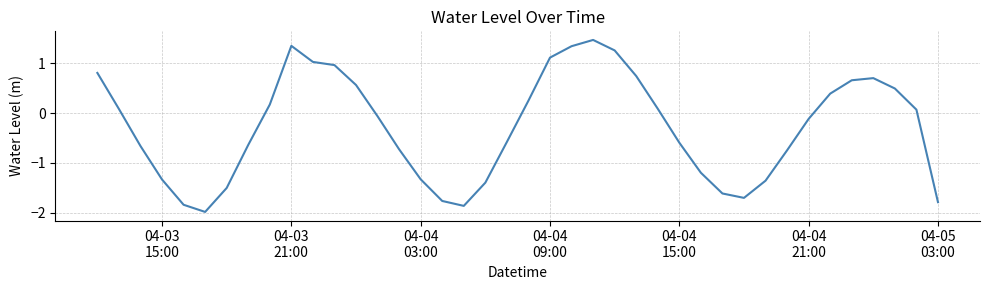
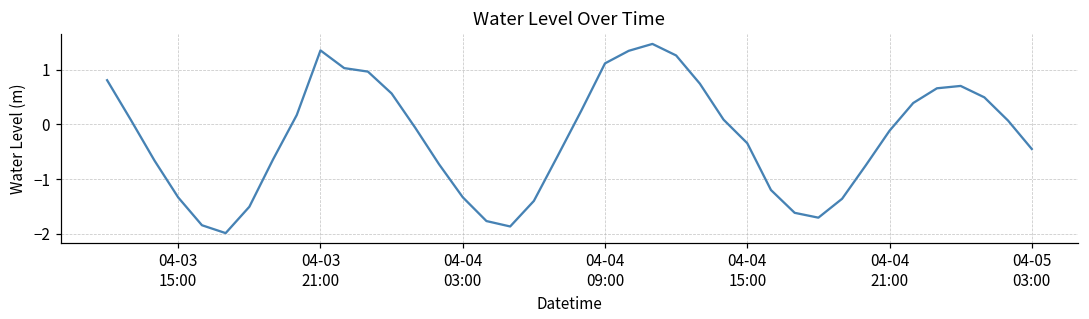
  {
    "04-03 15:00": -1.3,
    "04-03 21:00": 1.3,
    "04-04 03:00": -1.3,
    "04-04 09:00": 1.1,
-   "04-04 15:00": -0.6,
+   "04-04 15:00": -0.3,
    "04-04 21:00": -0.1,
-   "04-05 03:00": -1.8
+   "04-05 03:00": -0.4
  }
